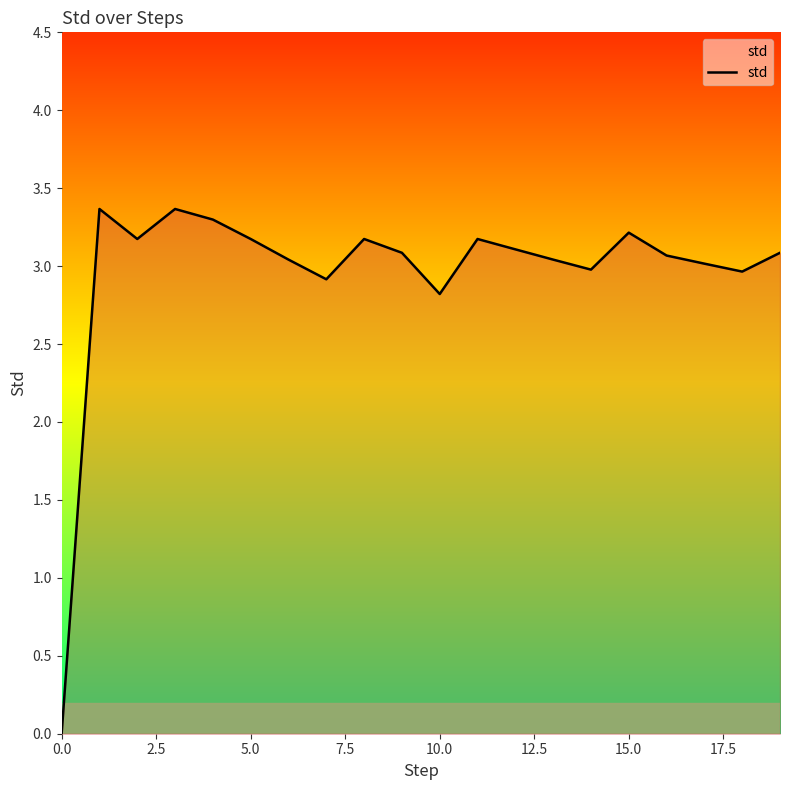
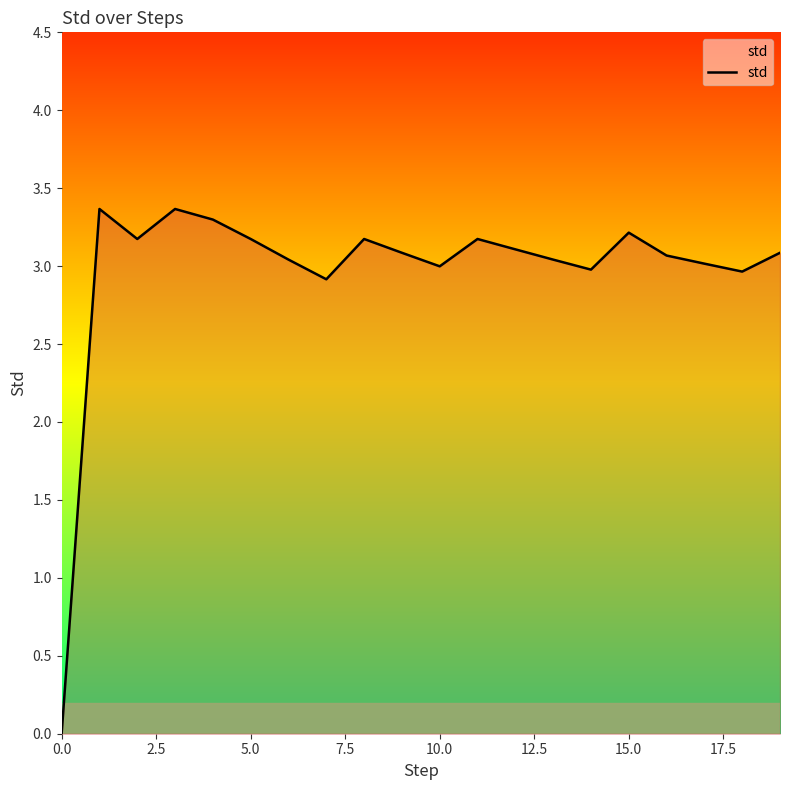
  {
    "5.0": 3.17,
-   "10.0": 2.82,
+   "10.0": 3.00,
    "15.0": 3.21
  }
